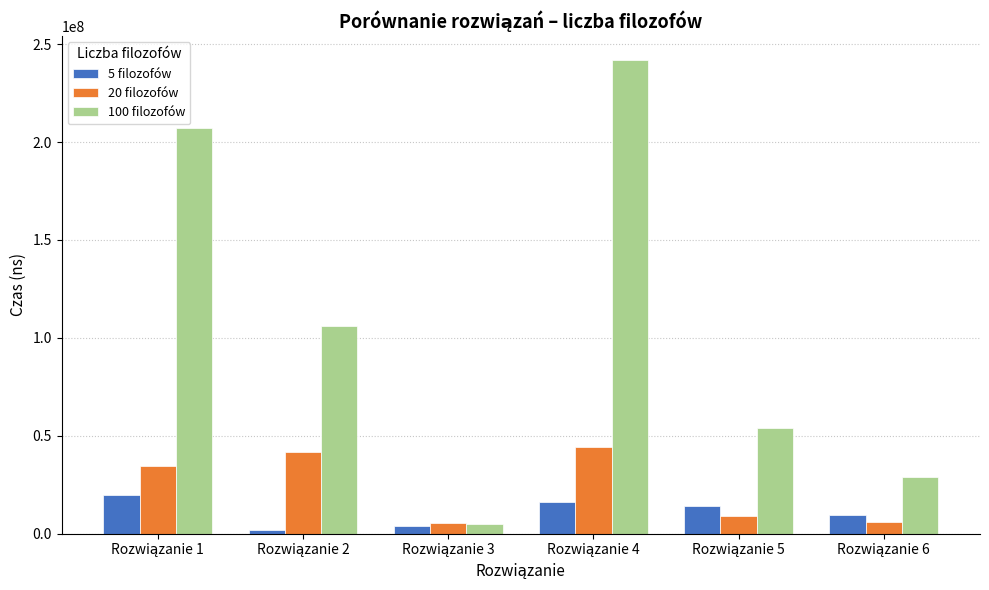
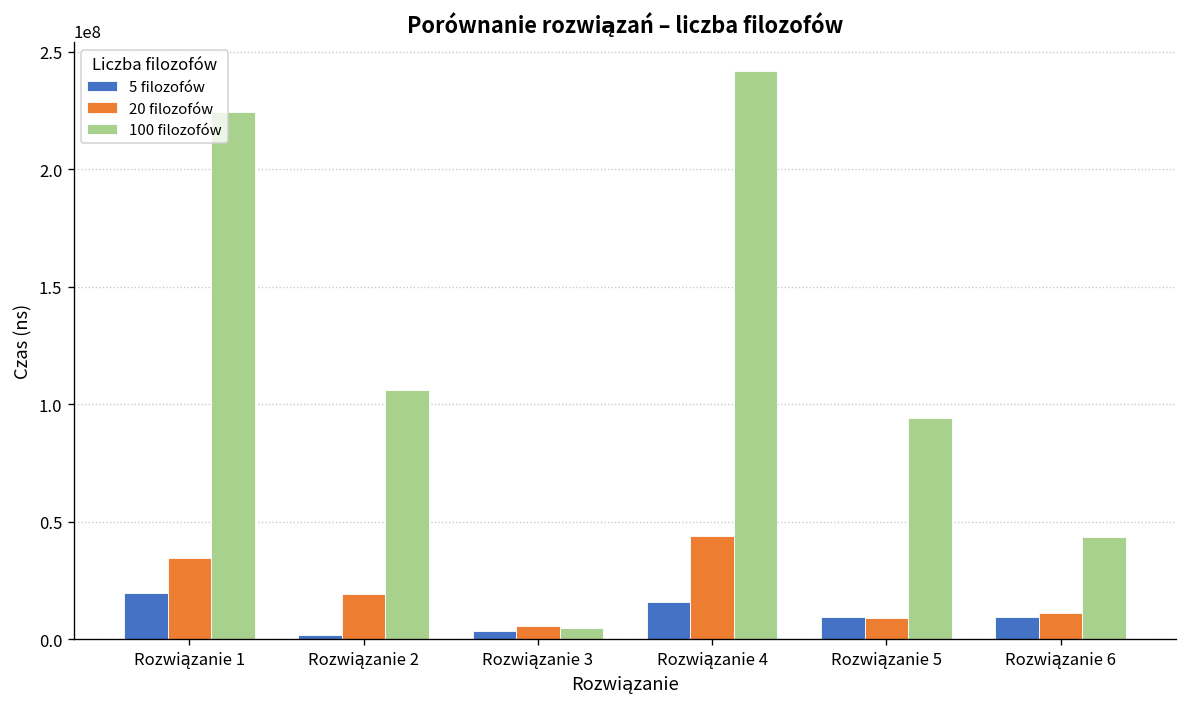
  {
    "5 filozofów": {
      "Rozwiązanie 1": 20000000,
      "Rozwiązanie 2": 2000000,
      "Rozwiązanie 3": 4000000,
      "Rozwiązanie 4": 16000000,
-     "Rozwiązanie 5": 14000000,
+     "Rozwiązanie 5": 9000000,
      "Rozwiązanie 6": 10000000
    },
    "20 filozofów": {
      "Rozwiązanie 1": 35000000,
-     "Rozwiązanie 2": 42000000,
+     "Rozwiązanie 2": 19000000,
      "Rozwiązanie 3": 6000000,
      "Rozwiązanie 4": 44000000,
      "Rozwiązanie 5": 9000000,
-     "Rozwiązanie 6": 6000000
+     "Rozwiązanie 6": 11000000
    },
    "100 filozofów": {
-     "Rozwiązanie 1": 207000000,
+     "Rozwiązanie 1": 224000000,
      "Rozwiązanie 2": 106000000,
      "Rozwiązanie 3": 5000000,
      "Rozwiązanie 4": 242000000,
-     "Rozwiązanie 5": 54000000,
-     "Rozwiązanie 6": 29000000
+     "Rozwiązanie 5": 94000000,
+     "Rozwiązanie 6": 44000000
    }
  }
